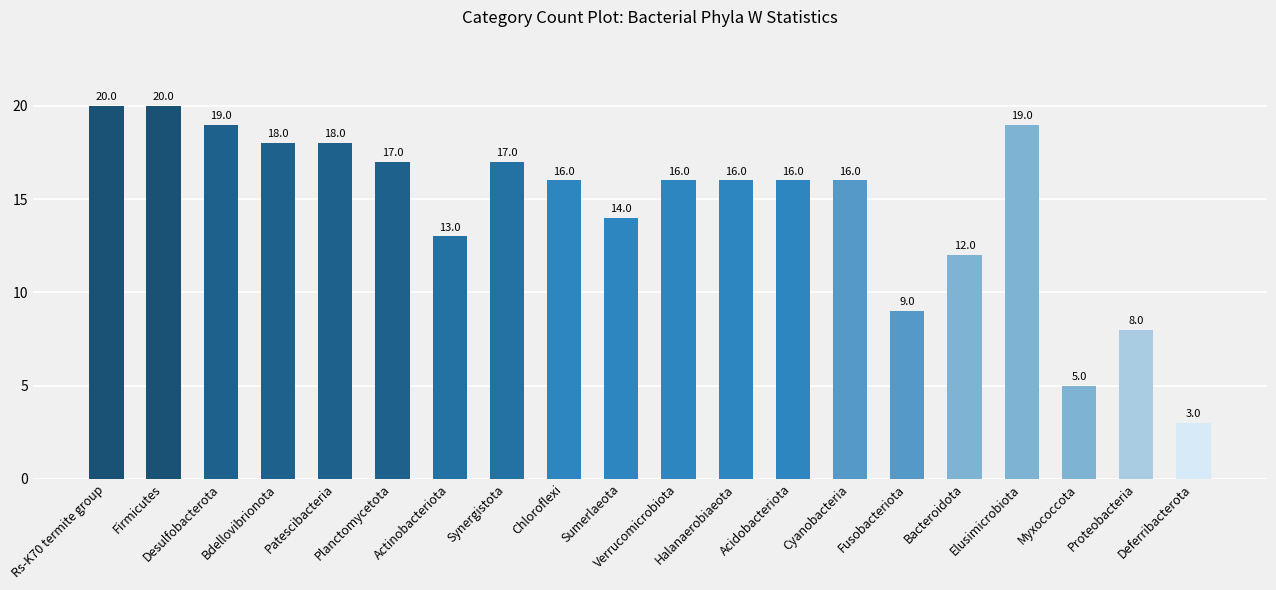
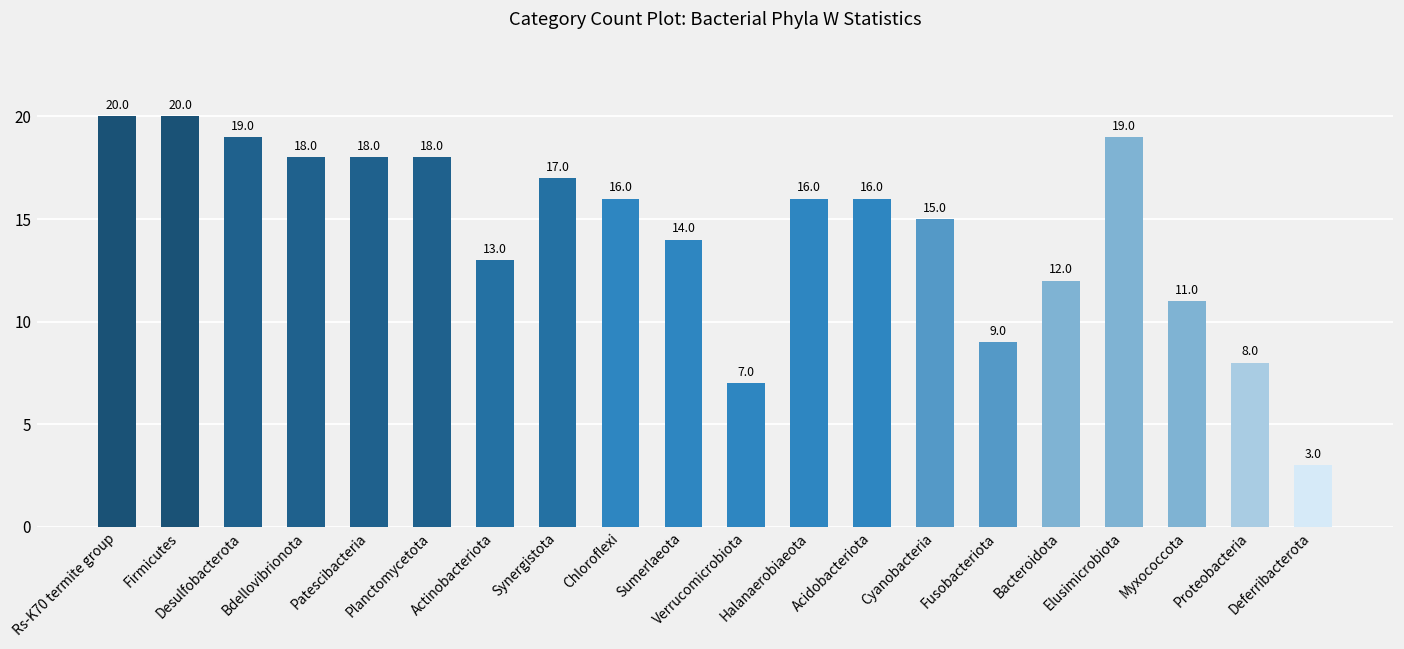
  {
    "Rs-K70 termite group": 20.0,
    "Firmicutes": 20.0,
    "Desulfobacterota": 19.0,
    "Bdellovibrionota": 18.0,
    "Patescibacteria": 18.0,
-   "Planctomycetota": 17.0,
+   "Planctomycetota": 18.0,
    "Actinobacteriota": 13.0,
    "Synergistota": 17.0,
    "Chloroflexi": 16.0,
    "Sumerlaeota": 14.0,
-   "Verrucomicrobiota": 16.0,
+   "Verrucomicrobiota": 7.0,
    "Halanaerobiaeota": 16.0,
    "Acidobacteriota": 16.0,
-   "Cyanobacteria": 16.0,
+   "Cyanobacteria": 15.0,
    "Fusobacteriota": 9.0,
    "Bacteroidota": 12.0,
    "Elusimicrobiota": 19.0,
-   "Myxococcota": 5.0,
+   "Myxococcota": 11.0,
    "Proteobacteria": 8.0,
    "Deferribacterota": 3.0
  }
